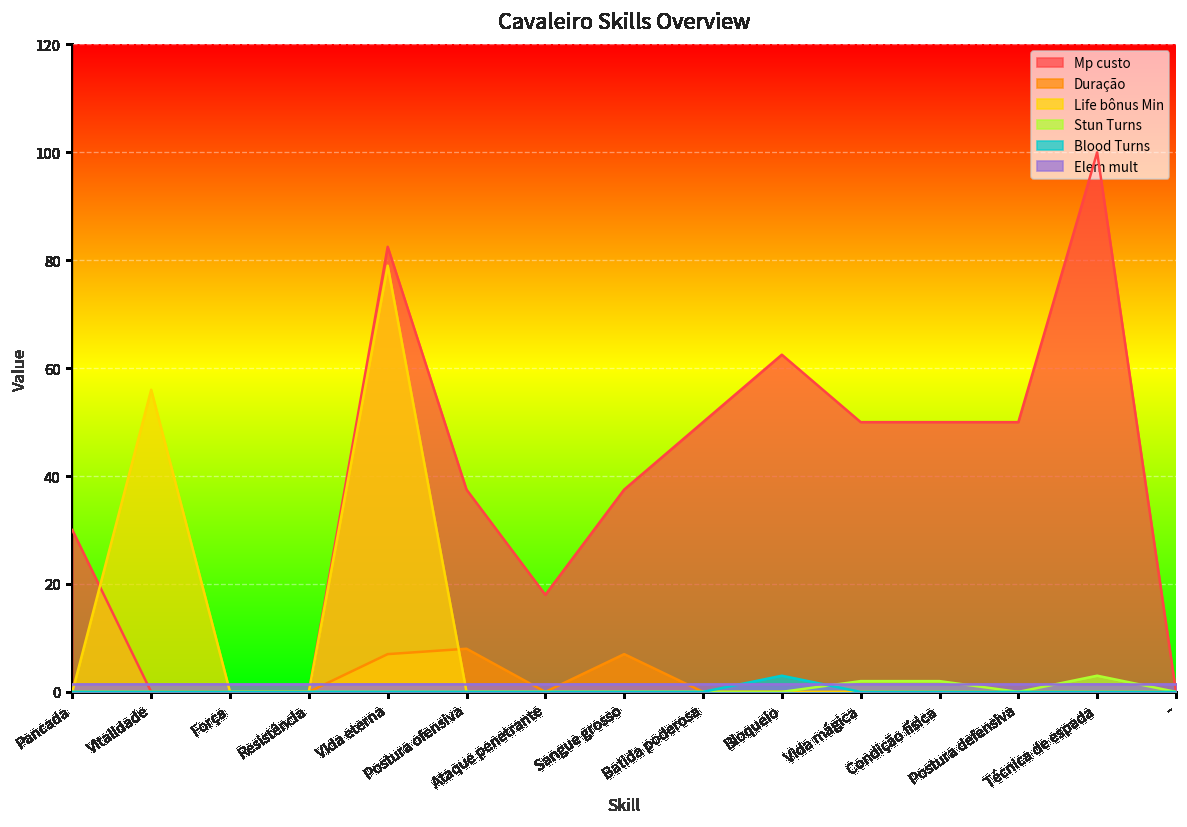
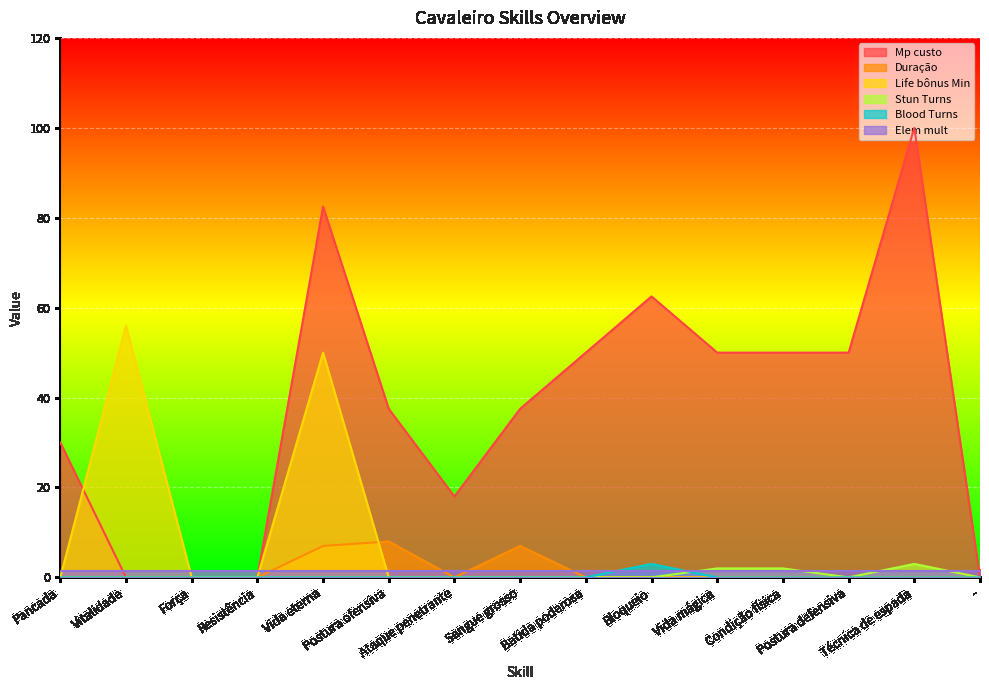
  {
    "Mp custo": {
      "Pancada": 30,
      "Vida eterna": 83,
      "Postura ofensiva": 38,
      "Ataque penetrante": 18,
      "Sangue grosso": 38,
      "Batida poderosa": 50,
      "Bloqueio": 63,
      "Vida mágica": 50,
      "Condição física": 50,
      "Postura defensiva": 50
    },
    "Duração": {
      "Vida eterna": 7,
      "Postura ofensiva": 8,
      "Sangue grosso": 7
    },
    "Life bônus Min": {
      "Vitalidade": 56,
-     "Vida eterna": 79
+     "Vida eterna": 50
    },
    "Stun Turns": {
      "Técnica de espada": 3
    },
    "Blood Turns": {
      "Bloqueio": 3
    },
    "Elem mult": {
      "Pancada": 2,
      "Vitalidade": 2,
      "Força": 2,
      "Resistência": 2,
      "Vida eterna": 2,
      "Postura ofensiva": 2,
      "Ataque penetrante": 2,
      "Sangue grosso": 2,
      "Batida poderosa": 2,
      "Bloqueio": 2,
      "Postura defensiva": 2,
      "Técnica de espada": 2,
      "-": 2
    }
  }
